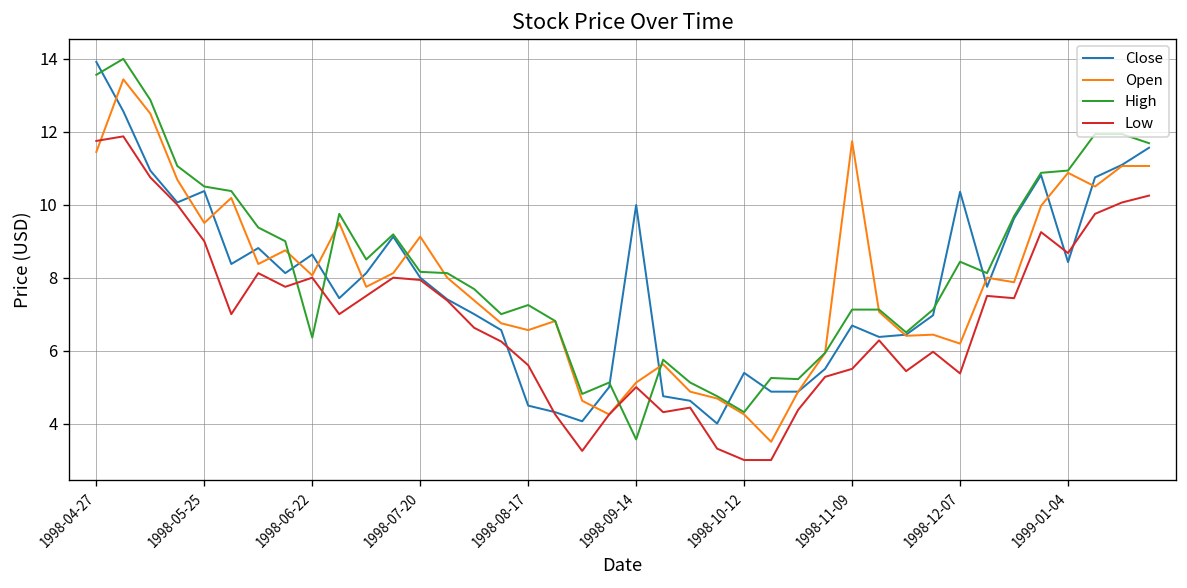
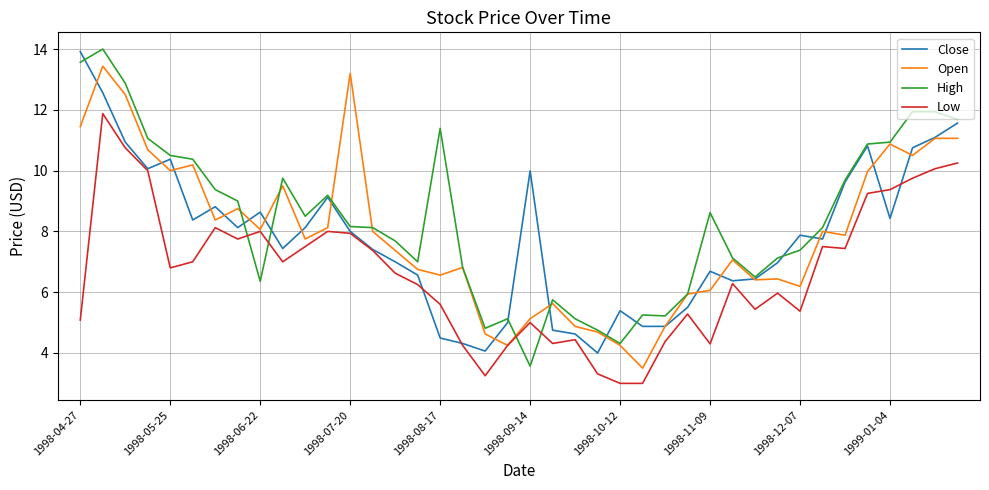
  {
    "Close": {
      "1998-04-27": 13.9,
      "1998-05-25": 10.4,
      "1998-06-22": 8.6,
      "1998-08-17": 4.5,
      "1998-09-14": 10.0,
      "1998-10-12": 5.4,
      "1998-11-09": 6.7,
-     "1998-12-07": 10.4,
+     "1998-12-07": 7.9,
      "1999-01-04": 8.4
    },
    "Open": {
      "1998-04-27": 11.4,
-     "1998-05-25": 9.5,
-     "1998-07-20": 9.1,
+     "1998-05-25": 10.0,
+     "1998-07-20": 13.2,
      "1998-08-17": 6.6,
      "1998-09-14": 5.1,
-     "1998-11-09": 11.7,
+     "1998-11-09": 6.1,
      "1998-12-07": 6.2
    },
    "High": {
      "1998-04-27": 13.6,
      "1998-05-25": 10.5,
      "1998-06-22": 6.4,
      "1998-07-20": 8.2,
-     "1998-08-17": 7.3,
+     "1998-08-17": 11.4,
      "1998-09-14": 3.6,
-     "1998-11-09": 7.1,
-     "1998-12-07": 8.4
+     "1998-11-09": 8.6,
+     "1998-12-07": 7.4
    },
    "Low": {
-     "1998-04-27": 11.8,
-     "1998-05-25": 9.0,
+     "1998-04-27": 5.1,
+     "1998-05-25": 6.8,
      "1998-08-17": 5.6,
      "1998-09-14": 5.0,
      "1998-10-12": 3.0,
-     "1998-11-09": 5.5,
+     "1998-11-09": 4.3,
      "1998-12-07": 5.4,
-     "1999-01-04": 8.7
+     "1999-01-04": 9.4
    }
  }
